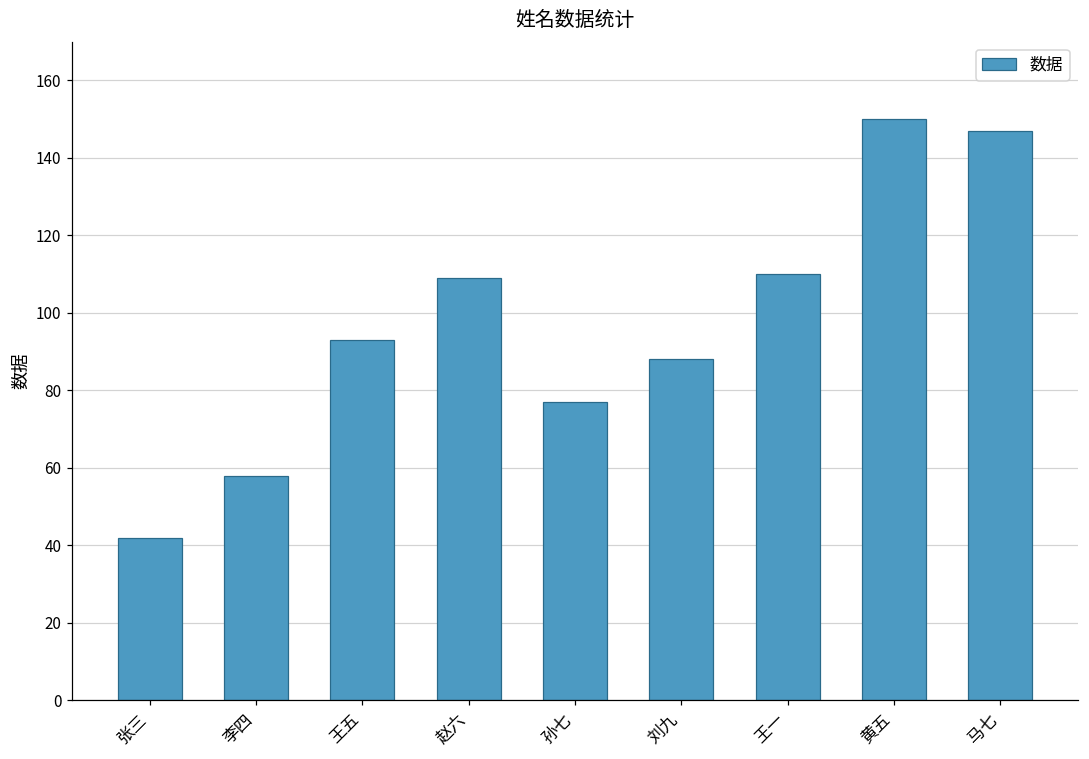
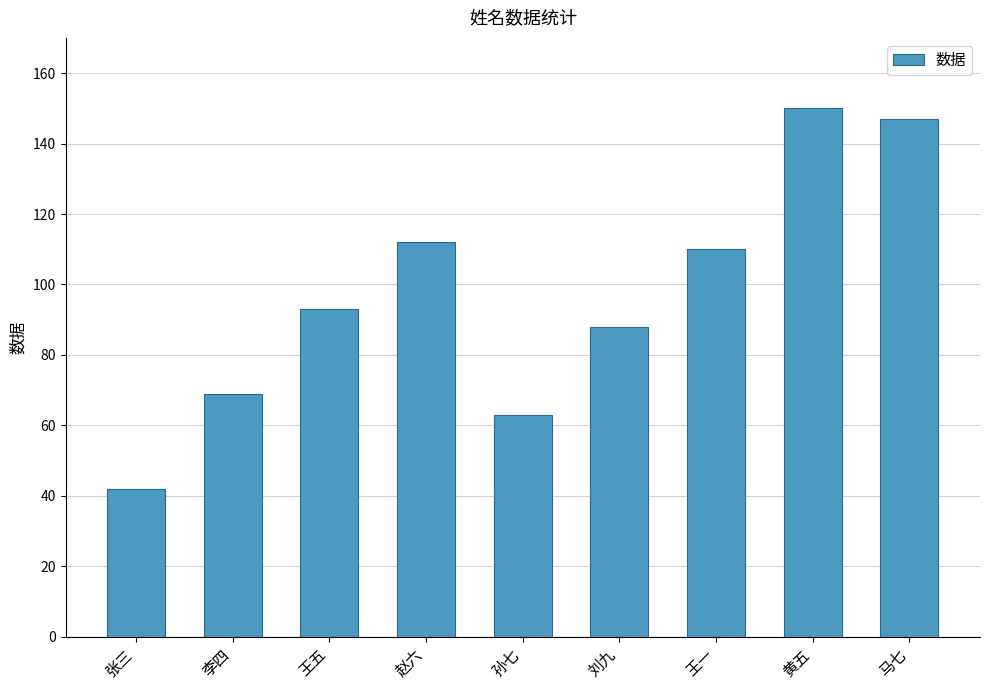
  {
    "张三": 42,
-   "李四": 58,
+   "李四": 69,
    "王五": 93,
-   "赵六": 109,
-   "孙七": 77,
+   "赵六": 112,
+   "孙七": 63,
    "刘九": 88,
    "王一": 110,
    "黄五": 150,
    "马七": 147
  }
